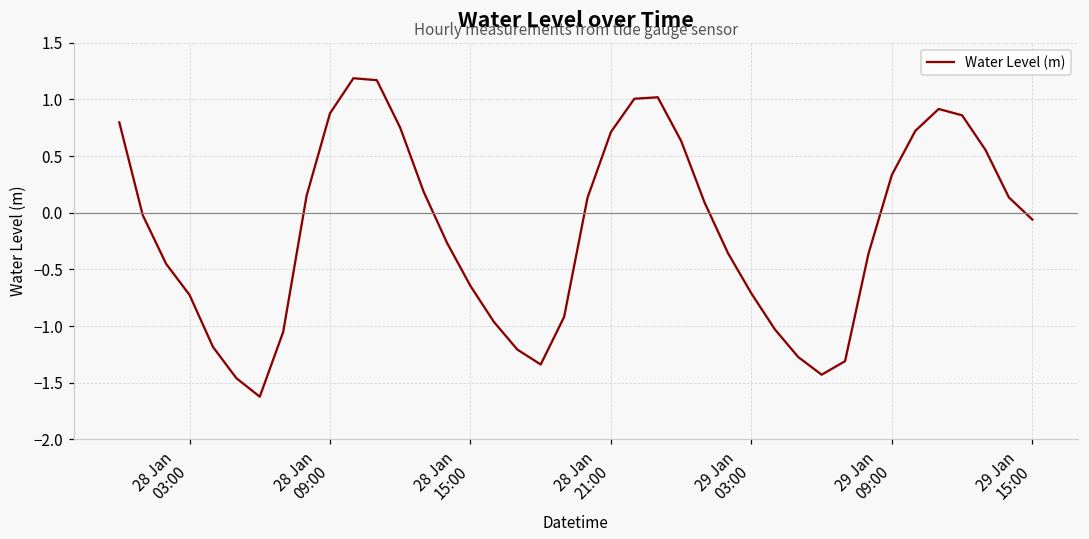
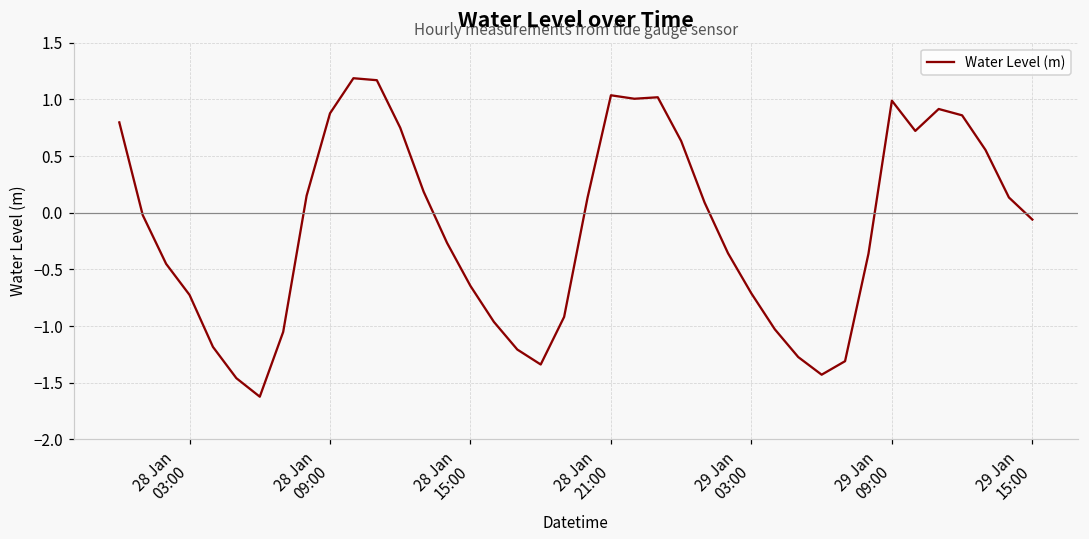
  {
    "28 Jan 03:00": -0.73,
    "28 Jan 09:00": 0.88,
    "28 Jan 15:00": -0.65,
-   "28 Jan 21:00": 0.71,
+   "28 Jan 21:00": 1.04,
    "29 Jan 03:00": -0.71,
-   "29 Jan 09:00": 0.33,
+   "29 Jan 09:00": 0.99,
    "29 Jan 15:00": -0.06
  }
